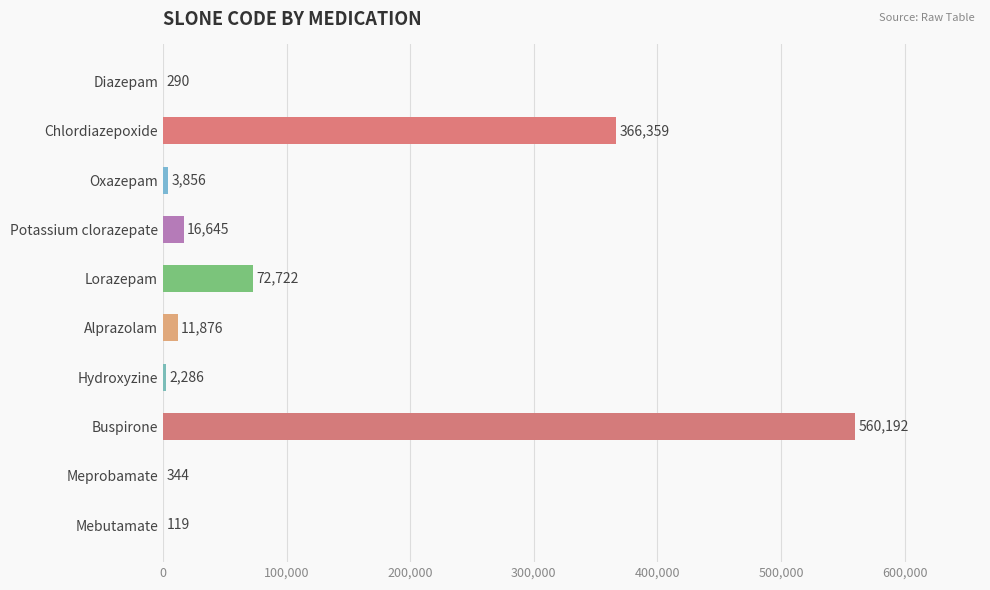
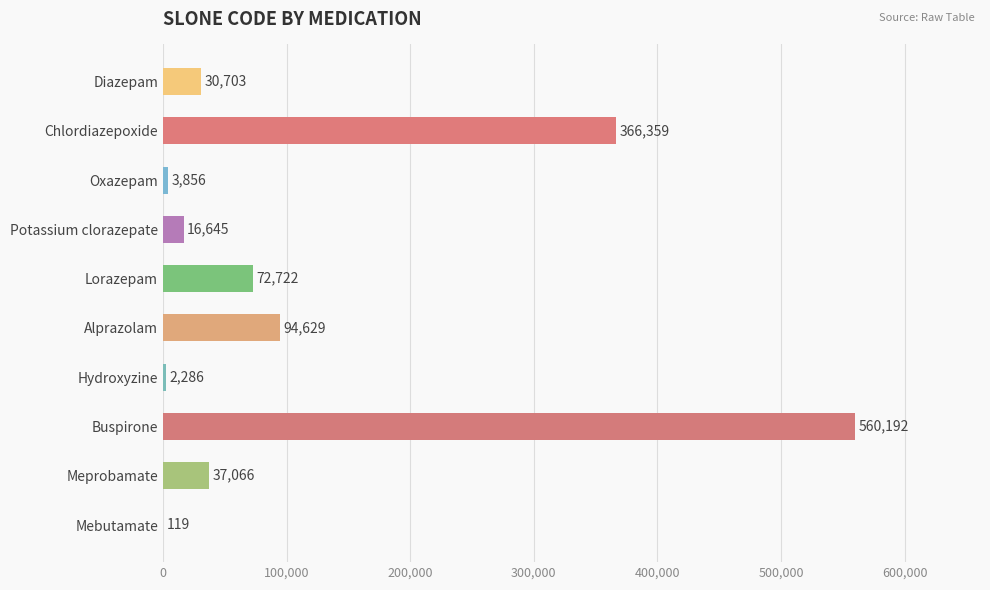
  {
-   "Diazepam": "290",
+   "Diazepam": "30,703",
    "Chlordiazepoxide": "366,359",
    "Oxazepam": "3,856",
    "Potassium clorazepate": "16,645",
    "Lorazepam": "72,722",
-   "Alprazolam": "11,876",
+   "Alprazolam": "94,629",
    "Hydroxyzine": "2,286",
    "Buspirone": "560,192",
-   "Meprobamate": "344",
+   "Meprobamate": "37,066",
    "Mebutamate": "119"
  }
